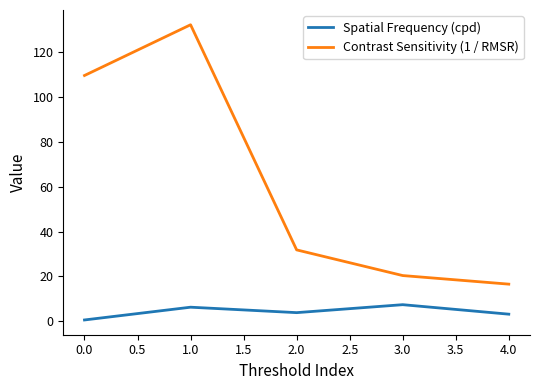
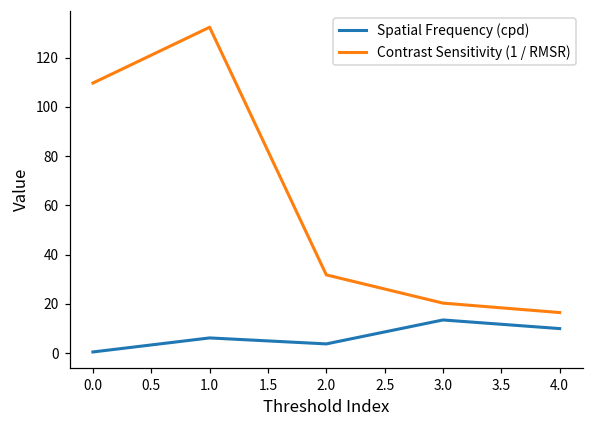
  {
    "Spatial Frequency (cpd)": {
      "0.0": 1,
      "1.0": 6,
      "2.0": 4,
-     "3.0": 7,
-     "4.0": 3
+     "3.0": 14,
+     "4.0": 10
    },
    "Contrast Sensitivity (1 / RMSR)": {
      "0.0": 110,
      "1.0": 132,
      "2.0": 32,
      "3.0": 20,
      "4.0": 17
    }
  }
